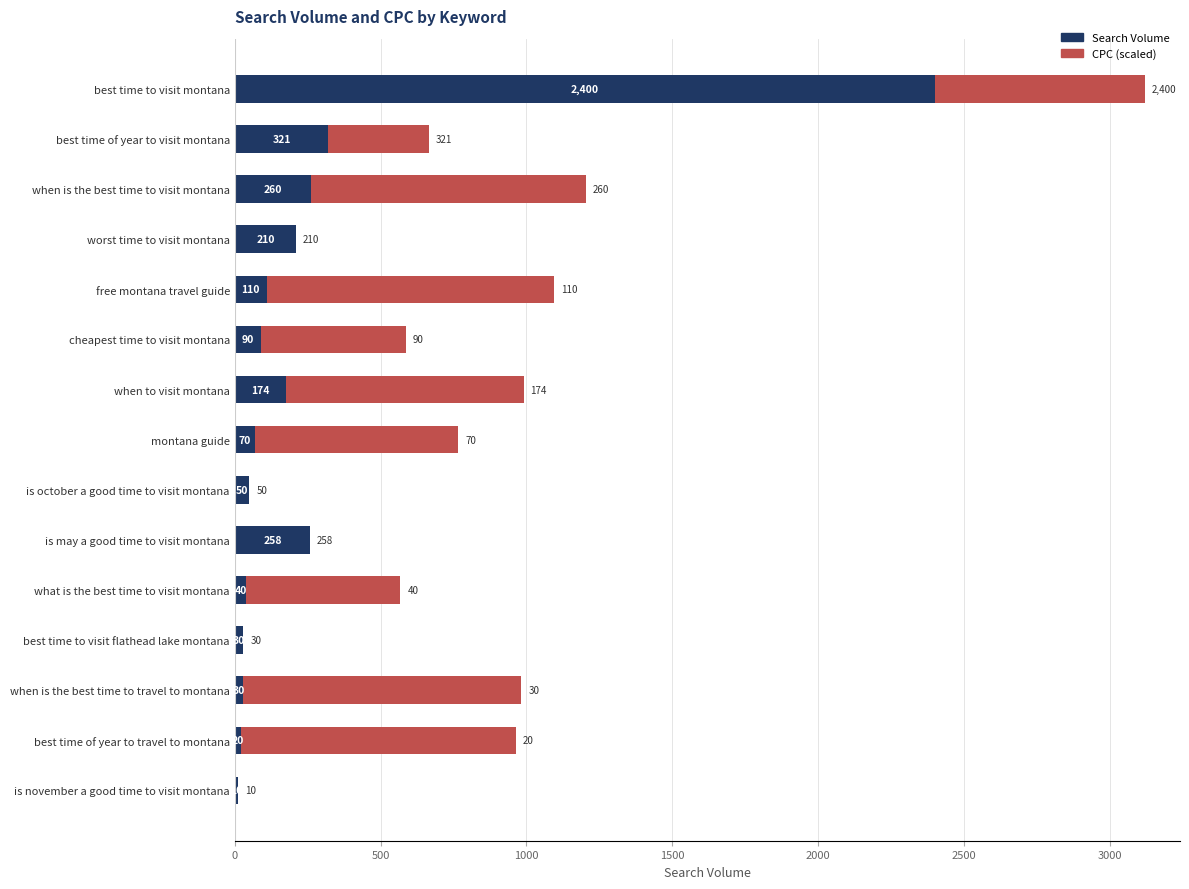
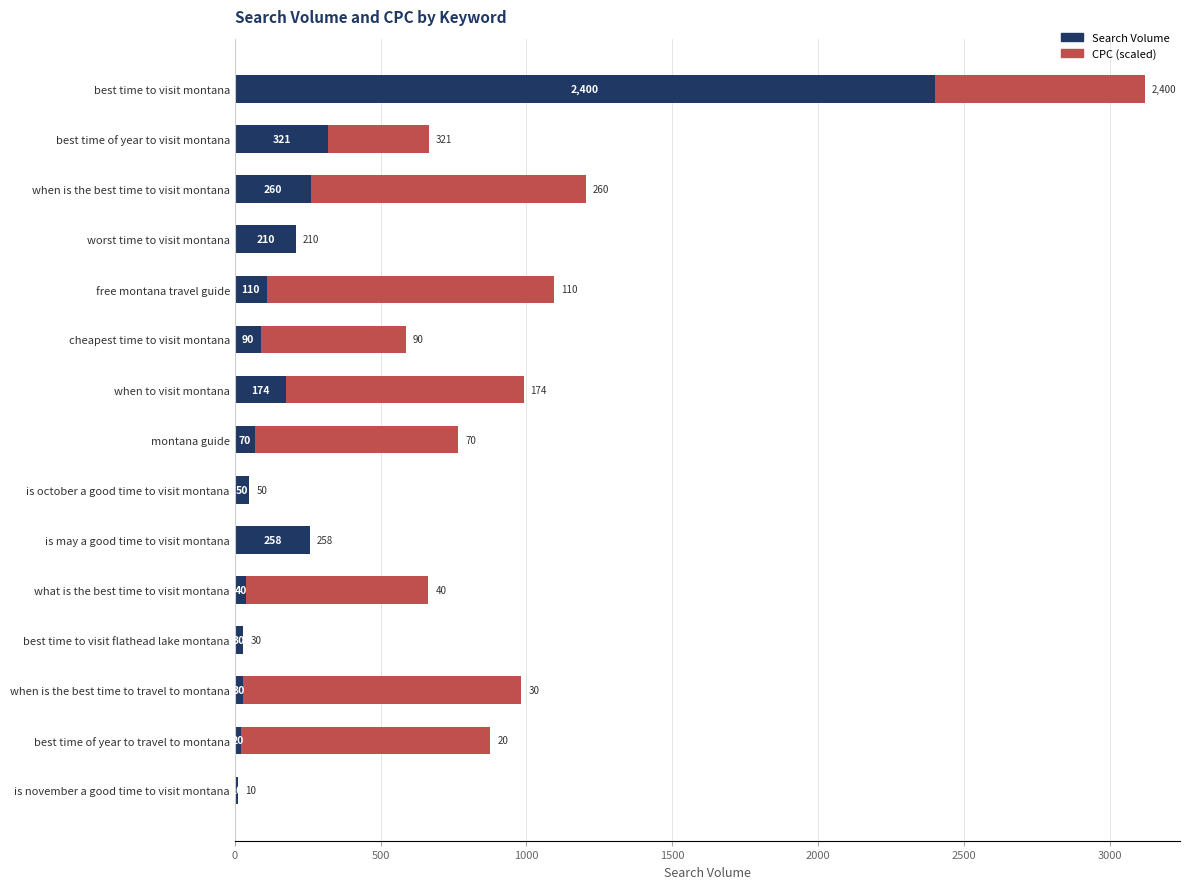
  {
    "Search Volume": {
      "best time to visit montana": "2,400",
      "best time of year to visit montana": "321",
      "when is the best time to visit montana": "260",
      "worst time to visit montana": "210",
      "free montana travel guide": "110",
      "cheapest time to visit montana": "90",
      "when to visit montana": "174",
      "montana guide": "70",
      "is october a good time to visit montana": "50",
      "is may a good time to visit montana": "258",
      "what is the best time to visit montana": "40",
      "best time to visit flathead lake montana": "30",
      "when is the best time to travel to montana": "30",
      "best time of year to travel to montana": "20",
      "is november a good time to visit montana": "10"
    },
    "CPC (scaled)": {
-     "what is the best time to visit montana": "530",
-     "best time of year to travel to montana": "940"
+     "what is the best time to visit montana": "620",
+     "best time of year to travel to montana": "860"
    }
  }
